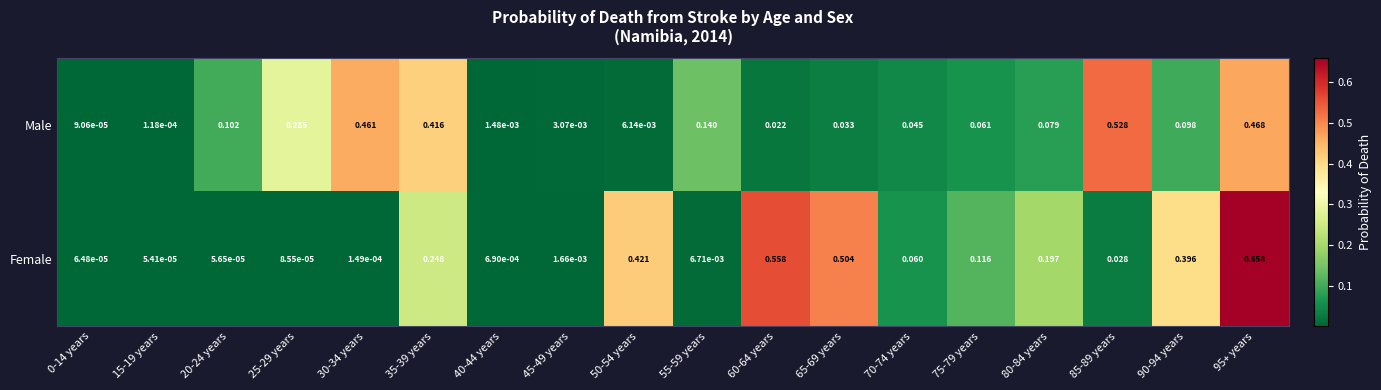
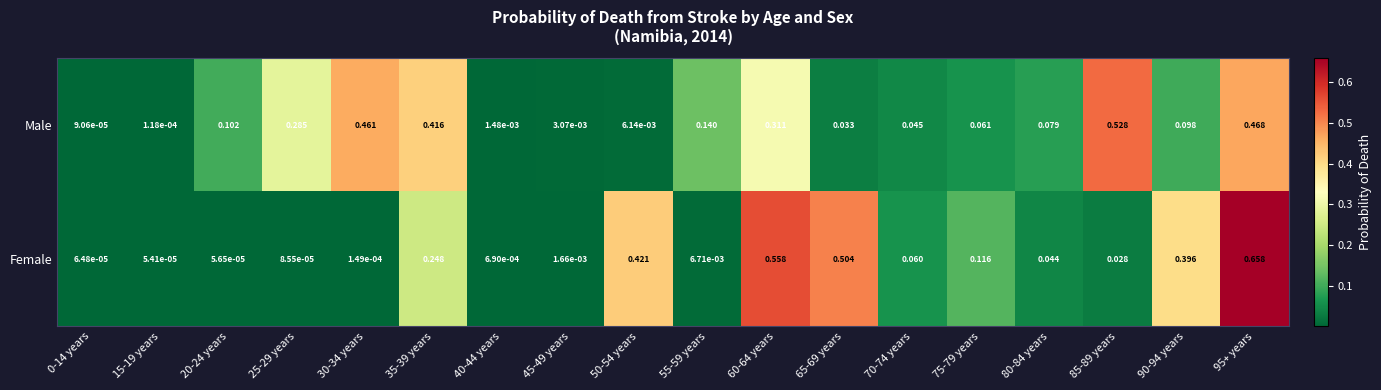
  {
    "Male": {
      "0-14 years": "9.06e-05",
      "15-19 years": "1.18e-04",
      "20-24 years": "0.102",
      "25-29 years": "0.285",
      "30-34 years": "0.461",
      "35-39 years": "0.416",
      "40-44 years": "1.48e-03",
      "45-49 years": "3.07e-03",
      "50-54 years": "6.14e-03",
      "55-59 years": "0.140",
-     "60-64 years": "0.022",
+     "60-64 years": "0.311",
      "65-69 years": "0.033",
      "70-74 years": "0.045",
      "75-79 years": "0.061",
      "80-84 years": "0.079",
      "85-89 years": "0.528",
      "90-94 years": "0.098",
      "95+ years": "0.468"
    },
    "Female": {
      "0-14 years": "6.48e-05",
      "15-19 years": "5.41e-05",
      "20-24 years": "5.65e-05",
      "25-29 years": "8.55e-05",
      "30-34 years": "1.49e-04",
      "35-39 years": "0.248",
      "40-44 years": "6.90e-04",
      "45-49 years": "1.66e-03",
      "50-54 years": "0.421",
      "55-59 years": "6.71e-03",
      "60-64 years": "0.558",
      "65-69 years": "0.504",
      "70-74 years": "0.060",
      "75-79 years": "0.116",
-     "80-84 years": "0.197",
+     "80-84 years": "0.044",
      "85-89 years": "0.028",
      "90-94 years": "0.396",
      "95+ years": "0.658"
    }
  }
